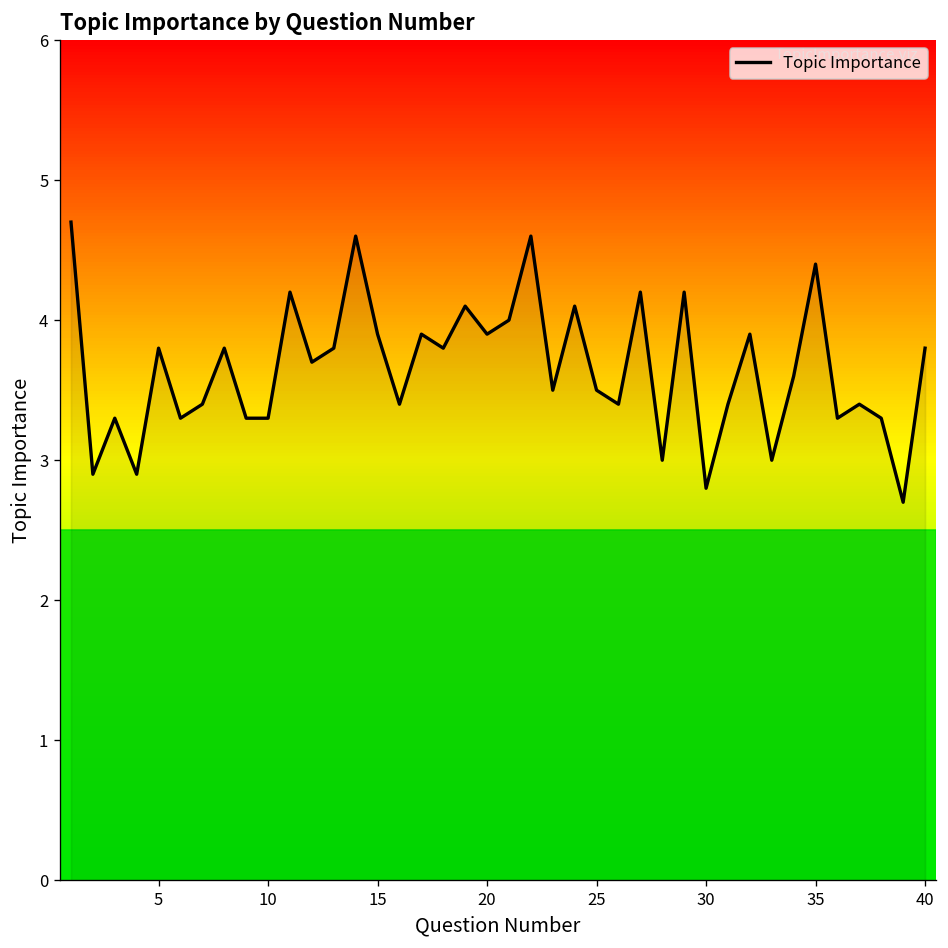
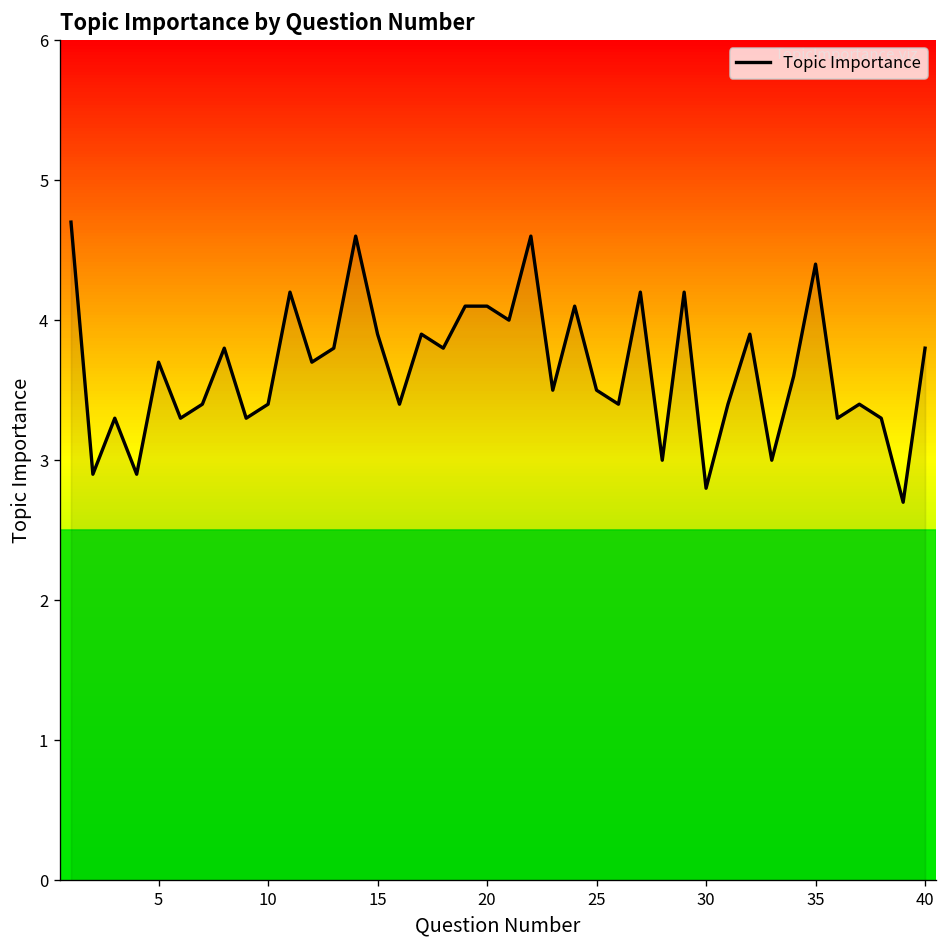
  {
-   "5": 3.8,
-   "10": 3.3,
+   "5": 3.7,
+   "10": 3.4,
    "15": 3.9,
-   "20": 3.9,
+   "20": 4.1,
    "25": 3.5,
    "30": 2.8,
    "35": 4.4,
    "40": 3.8
  }
